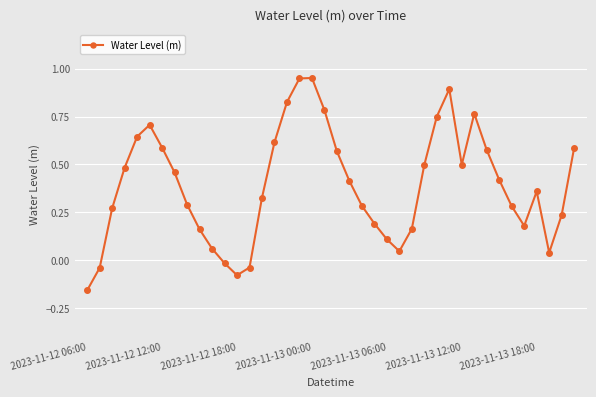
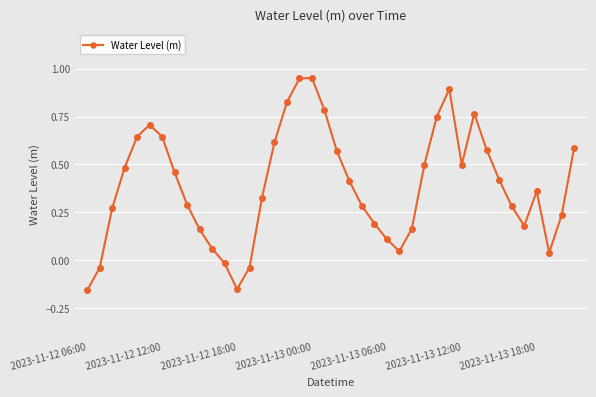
  {
    "2023-11-12 06:00": -0.16,
-   "2023-11-12 12:00": 0.59,
-   "2023-11-12 18:00": -0.08,
+   "2023-11-12 12:00": 0.65,
+   "2023-11-12 18:00": -0.15,
    "2023-11-13 00:00": 0.95,
    "2023-11-13 06:00": 0.11,
    "2023-11-13 12:00": 0.50,
    "2023-11-13 18:00": 0.36
  }
